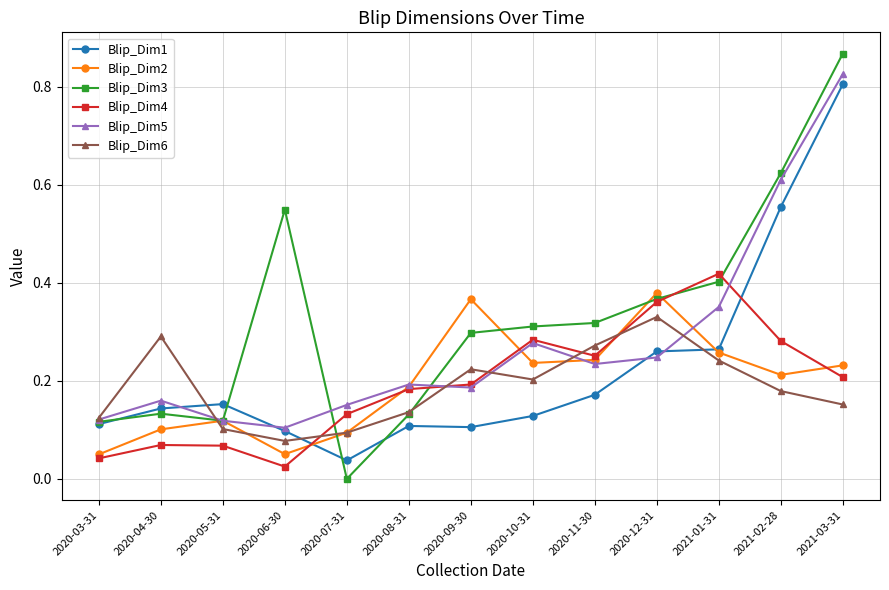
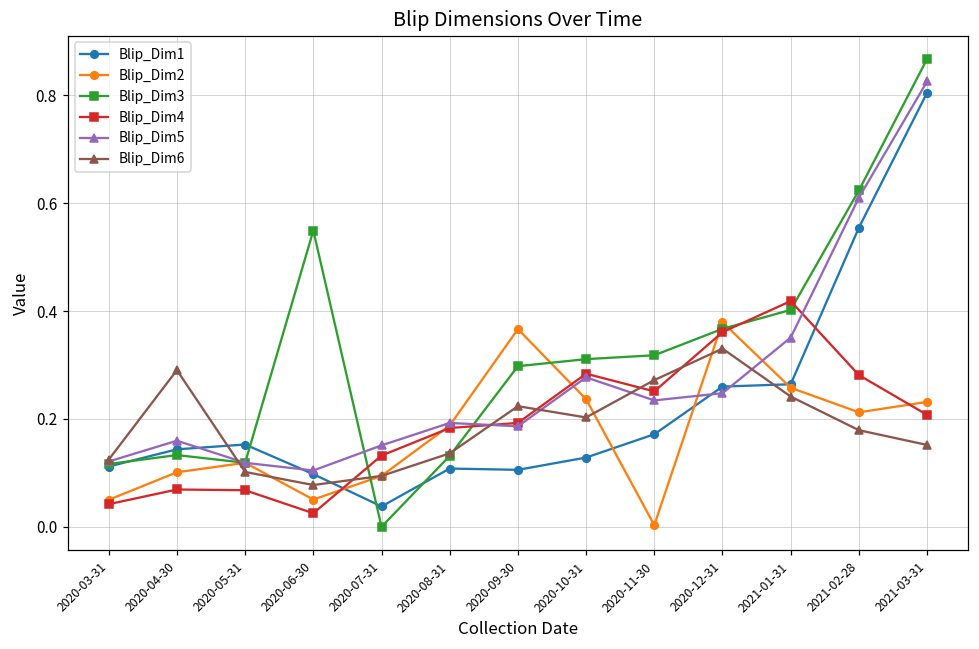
  {
    "Blip_Dim1": {
      "2020-04-30": 0.14,
      "2020-05-31": 0.15,
      "2020-06-30": 0.10,
      "2020-07-31": 0.04,
      "2020-08-31": 0.11,
      "2020-09-30": 0.11,
      "2020-10-31": 0.13,
      "2020-11-30": 0.17,
      "2020-12-31": 0.26,
      "2021-01-31": 0.26,
      "2021-02-28": 0.55,
      "2021-03-31": 0.80
    },
    "Blip_Dim2": {
      "2020-03-31": 0.05,
      "2020-04-30": 0.10,
      "2020-06-30": 0.05,
      "2020-09-30": 0.37,
      "2020-10-31": 0.24,
-     "2020-11-30": 0.24,
+     "2020-11-30": 0.00,
      "2020-12-31": 0.38,
      "2021-01-31": 0.26,
      "2021-02-28": 0.21,
      "2021-03-31": 0.23
    },
    "Blip_Dim3": {
      "2020-04-30": 0.13,
      "2020-06-30": 0.55,
      "2020-07-31": 0.00,
      "2020-09-30": 0.30,
      "2020-10-31": 0.31,
      "2020-11-30": 0.32,
      "2020-12-31": 0.37,
      "2021-01-31": 0.40,
      "2021-02-28": 0.62,
      "2021-03-31": 0.87
    },
    "Blip_Dim4": {
      "2020-03-31": 0.04,
      "2020-04-30": 0.07,
      "2020-05-31": 0.07,
      "2020-06-30": 0.03,
      "2020-07-31": 0.13,
      "2020-09-30": 0.19,
      "2020-10-31": 0.28,
      "2020-11-30": 0.25,
      "2020-12-31": 0.36,
      "2021-01-31": 0.42,
      "2021-02-28": 0.28,
      "2021-03-31": 0.21
    },
    "Blip_Dim5": {
      "2020-04-30": 0.16,
      "2020-06-30": 0.10,
      "2020-07-31": 0.15,
      "2020-09-30": 0.19,
      "2020-10-31": 0.28,
      "2020-11-30": 0.23,
      "2020-12-31": 0.25,
      "2021-01-31": 0.35,
      "2021-02-28": 0.61,
      "2021-03-31": 0.83
    },
    "Blip_Dim6": {
      "2020-04-30": 0.29,
      "2020-05-31": 0.10,
      "2020-06-30": 0.08,
      "2020-09-30": 0.22,
      "2020-10-31": 0.20,
      "2020-11-30": 0.27,
      "2020-12-31": 0.33,
      "2021-01-31": 0.24,
      "2021-02-28": 0.18,
      "2021-03-31": 0.15
    }
  }
